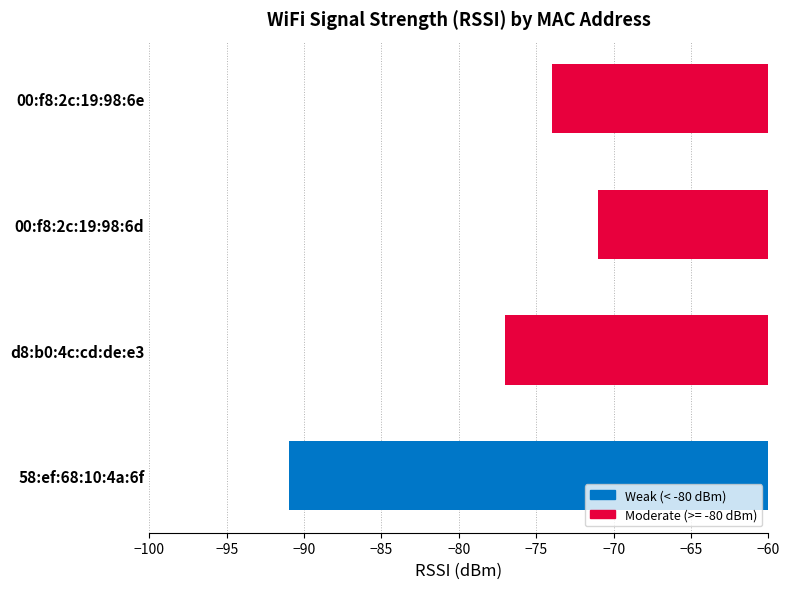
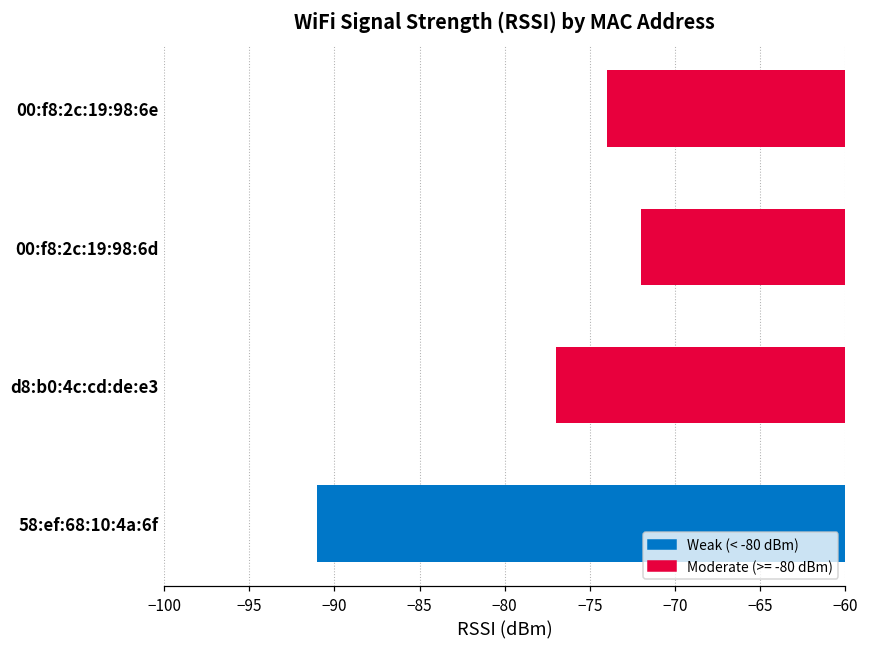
  {
    "00:f8:2c:19:98:6e": -74,
-   "00:f8:2c:19:98:6d": -71,
+   "00:f8:2c:19:98:6d": -72,
    "d8:b0:4c:cd:de:e3": -77,
    "58:ef:68:10:4a:6f": -91
  }
